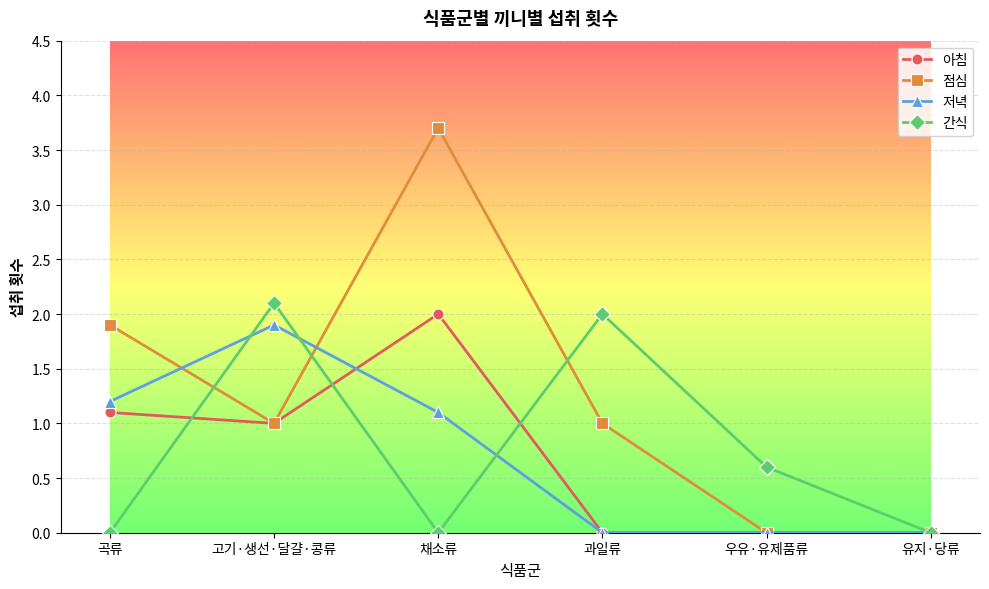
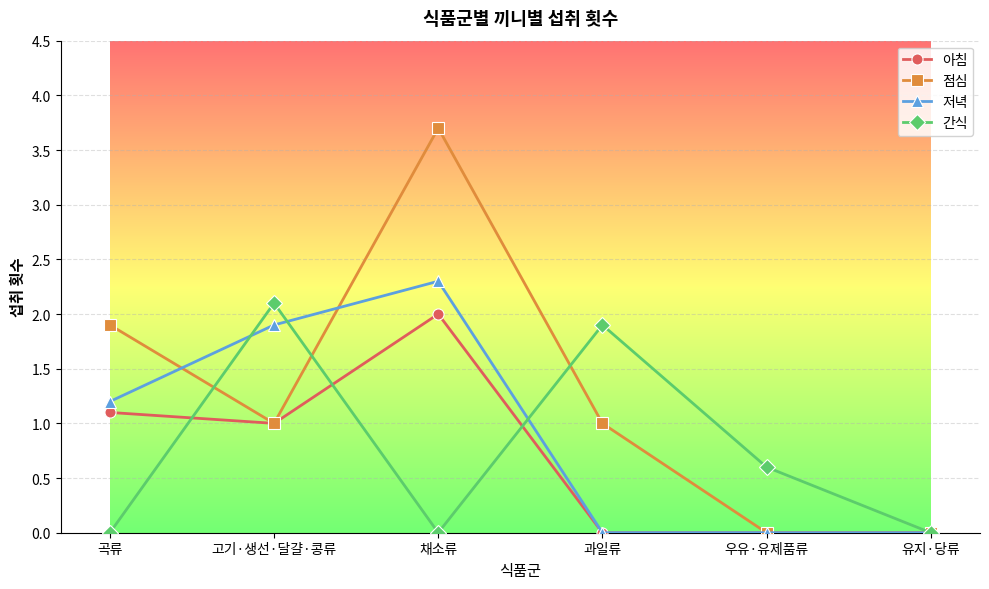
  {
    "저녁": {
      "곡류": 1.2,
      "고기·생선·달걀·콩류": 1.9,
-     "채소류": 1.1
+     "채소류": 2.3
    },
    "간식": {
      "곡류": 0.0,
      "고기·생선·달걀·콩류": 2.1,
      "채소류": 0.0,
-     "과일류": 2.0,
+     "과일류": 1.9,
      "우유·유제품류": 0.6
    }
  }
